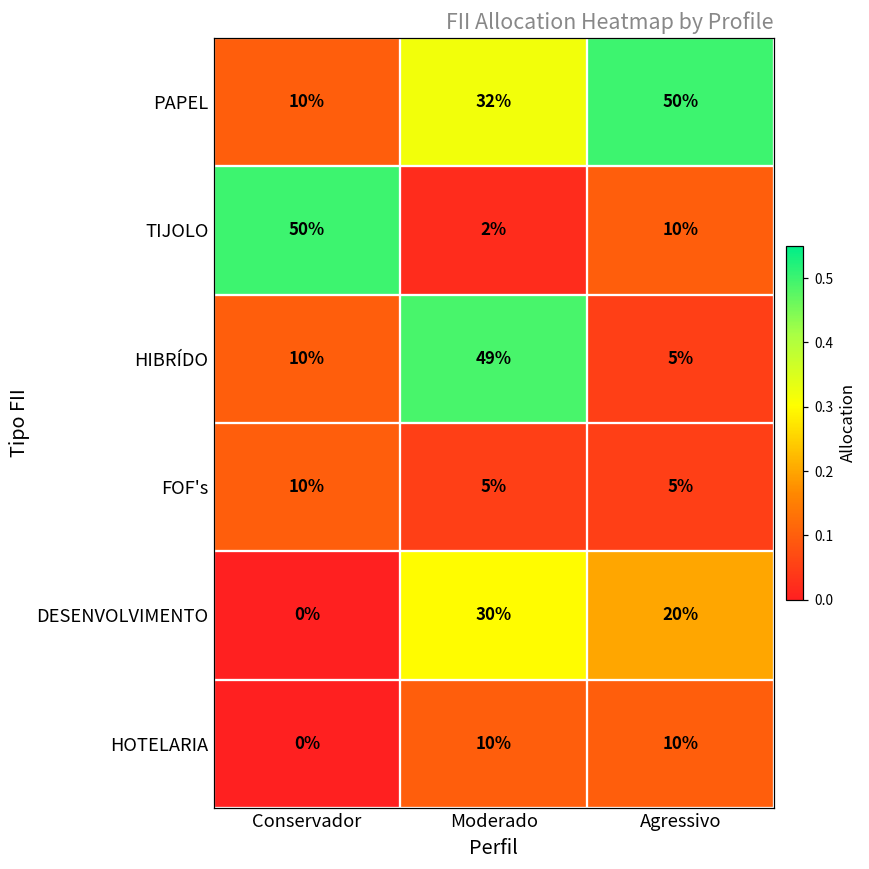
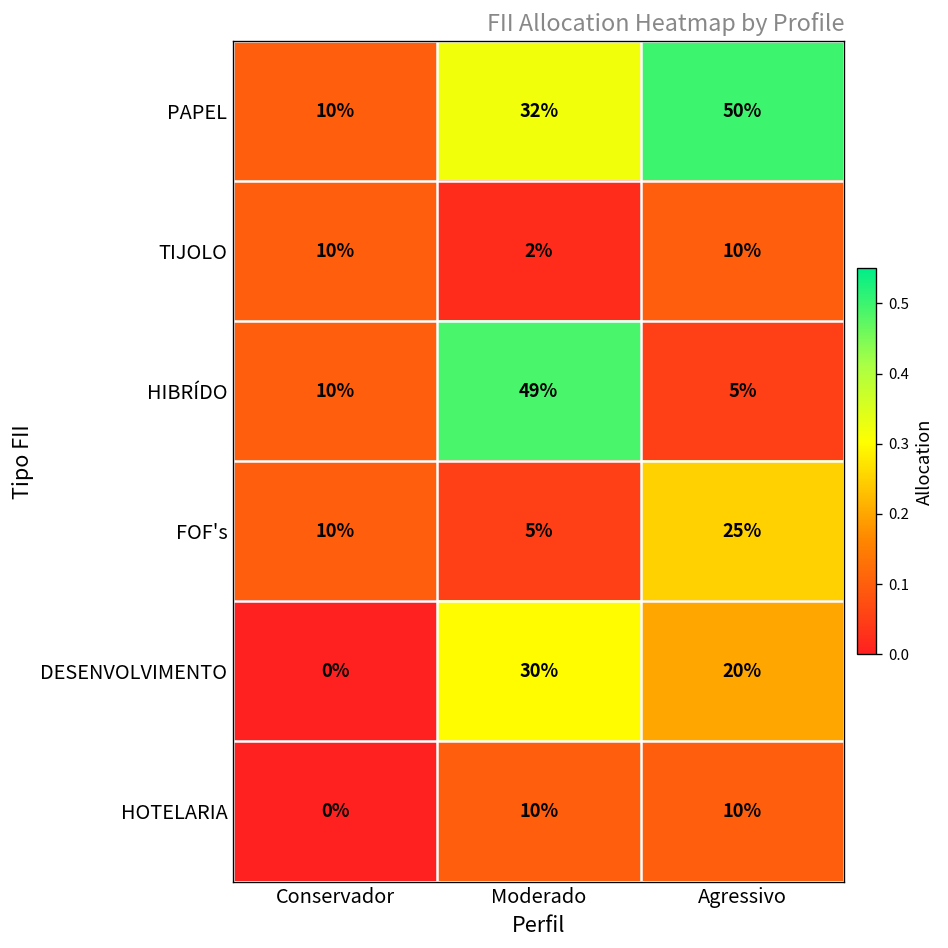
  {
    "PAPEL": {
      "Conservador": "10%",
      "Moderado": "32%",
      "Agressivo": "50%"
    },
    "TIJOLO": {
-     "Conservador": "50%",
+     "Conservador": "10%",
      "Moderado": "2%",
      "Agressivo": "10%"
    },
    "HIBRÍDO": {
      "Conservador": "10%",
      "Moderado": "49%",
      "Agressivo": "5%"
    },
    "FOF's": {
      "Conservador": "10%",
      "Moderado": "5%",
-     "Agressivo": "5%"
+     "Agressivo": "25%"
    },
    "DESENVOLVIMENTO": {
      "Conservador": "0%",
      "Moderado": "30%",
      "Agressivo": "20%"
    },
    "HOTELARIA": {
      "Conservador": "0%",
      "Moderado": "10%",
      "Agressivo": "10%"
    }
  }
